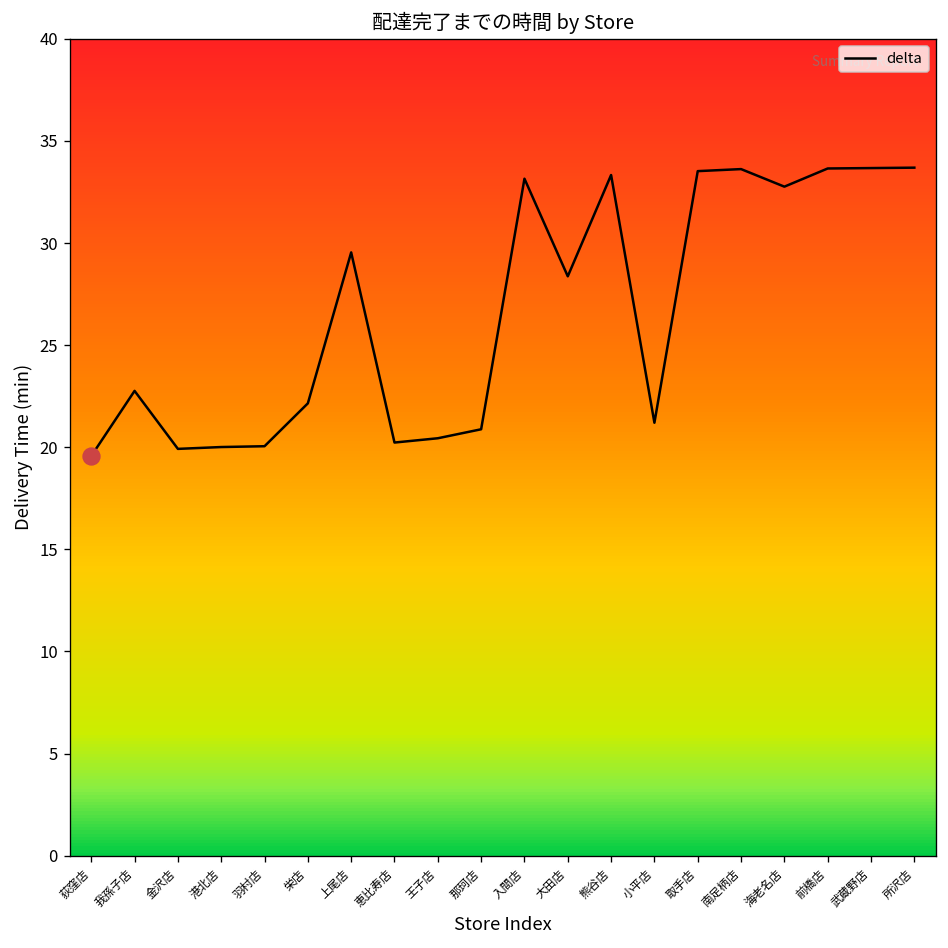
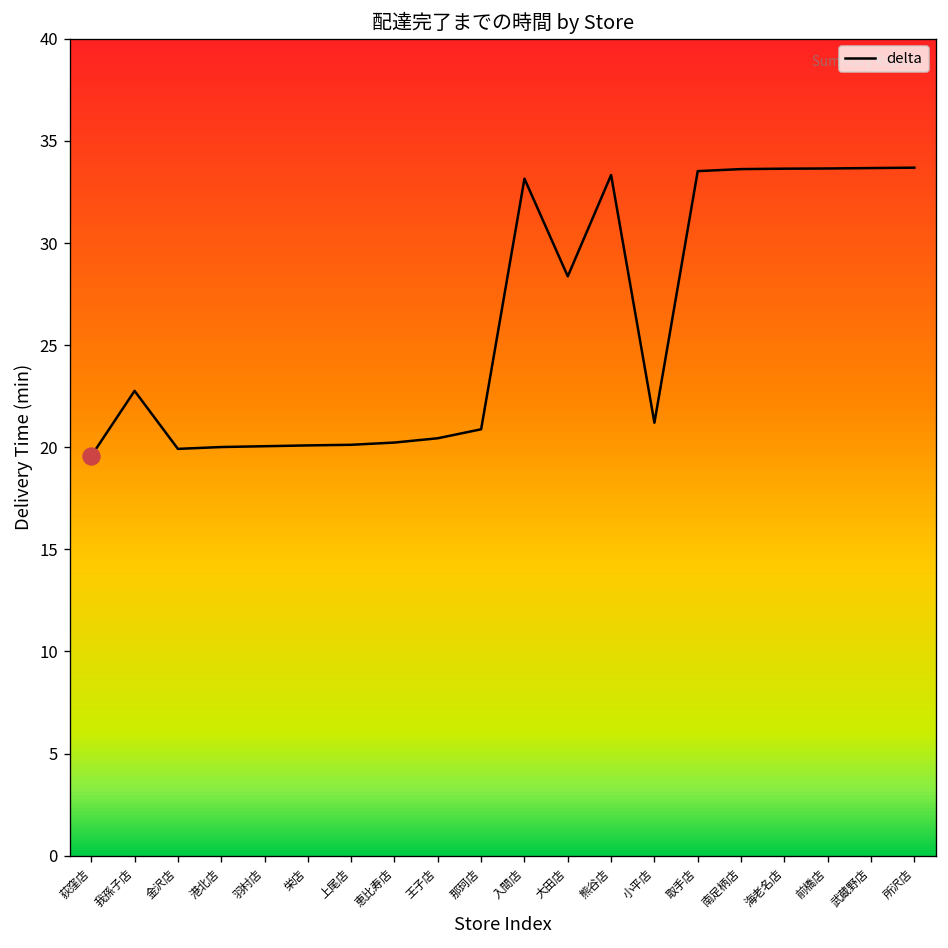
  {
    "delta": {
      "我孫子店": 22.8,
      "金沢店": 19.9,
      "港北店": 20.0,
      "羽村店": 20.1,
-     "栄店": 22.2,
-     "上尾店": 29.5,
+     "栄店": 20.1,
+     "上尾店": 20.1,
      "恵比寿店": 20.2,
      "王子店": 20.4,
      "那珂店": 20.9,
      "入間店": 33.2,
      "大田店": 28.4,
      "熊谷店": 33.3,
      "小平店": 21.2,
      "取手店": 33.5,
      "南足柄店": 33.6,
-     "海老名店": 32.8,
+     "海老名店": 33.6,
      "前橋店": 33.7,
      "武蔵野店": 33.7,
      "所沢店": 33.7
    }
  }
